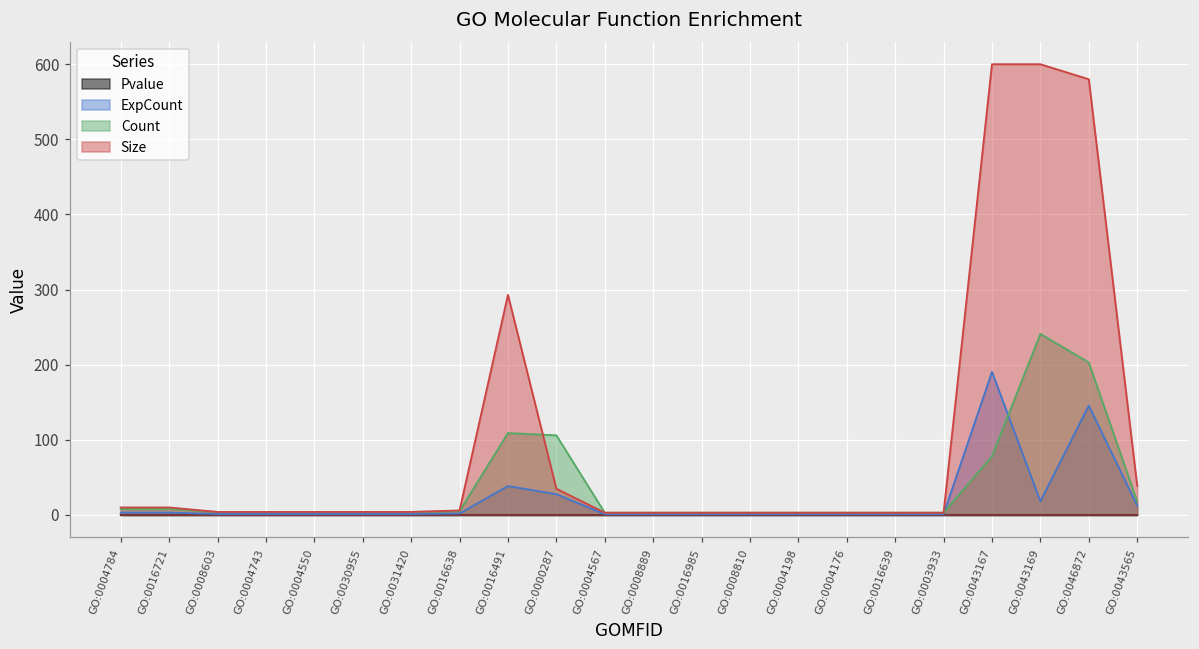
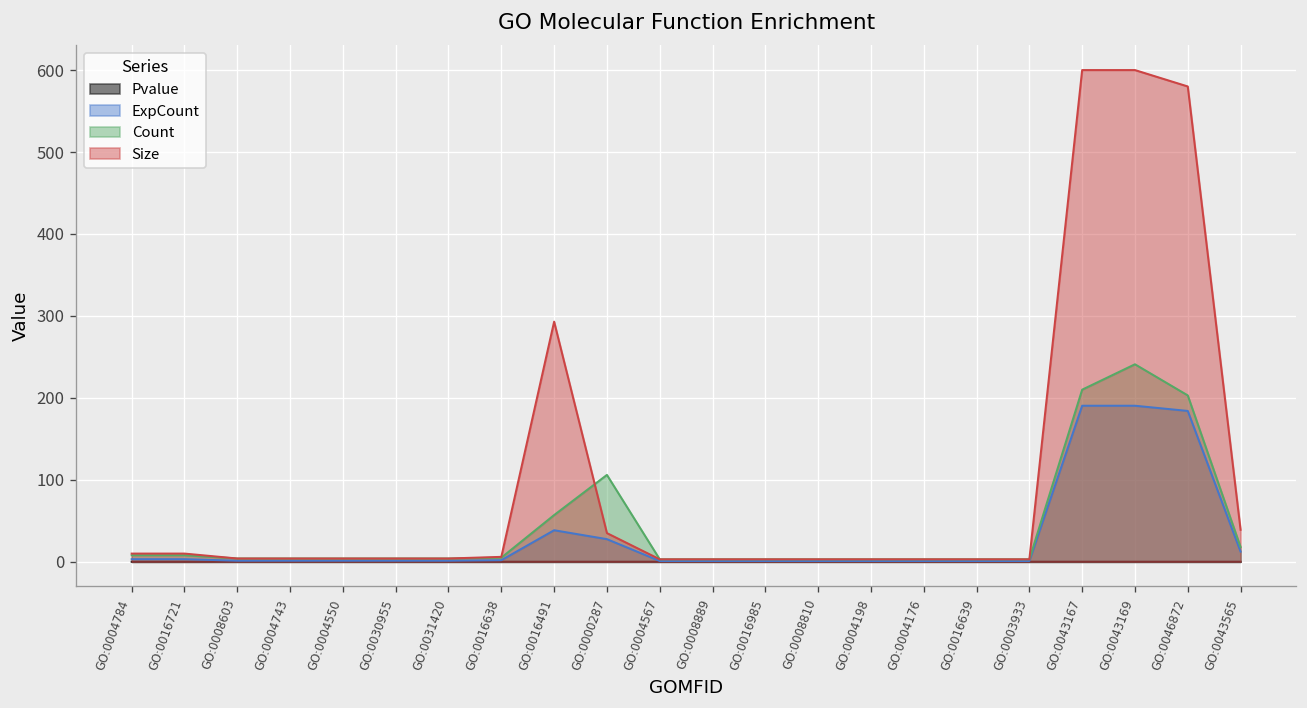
  {
    "Pvalue": {
      "GO:0016491": 0,
      "GO:0000287": 0,
      "GO:0043167": 0,
      "GO:0043169": 0,
      "GO:0046872": 0,
      "GO:0043565": 0
    },
    "ExpCount": {
      "GO:0016491": 40,
      "GO:0000287": 30,
      "GO:0043167": 190,
-     "GO:0043169": 20,
-     "GO:0046872": 150,
+     "GO:0043169": 190,
+     "GO:0046872": 180,
      "GO:0043565": 10
    },
    "Count": {
-     "GO:0016491": 110,
+     "GO:0016491": 60,
      "GO:0000287": 110,
-     "GO:0043167": 80,
+     "GO:0043167": 210,
      "GO:0043169": 240,
      "GO:0046872": 200,
      "GO:0043565": 20
    },
    "Size": {
      "GO:0016491": 290,
      "GO:0000287": 40,
      "GO:0043167": 600,
      "GO:0043169": 600,
      "GO:0046872": 580,
      "GO:0043565": 40
    }
  }
